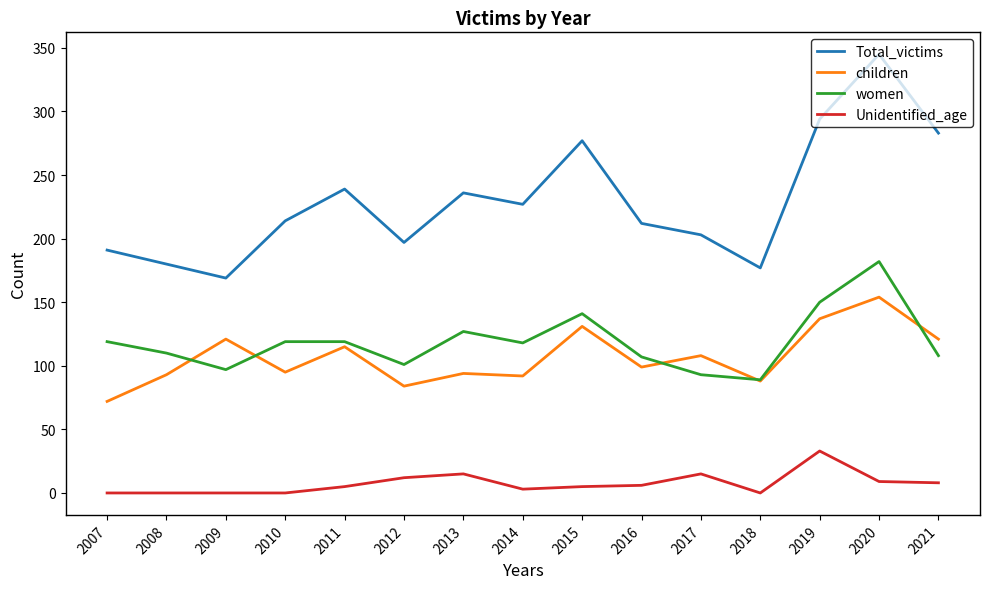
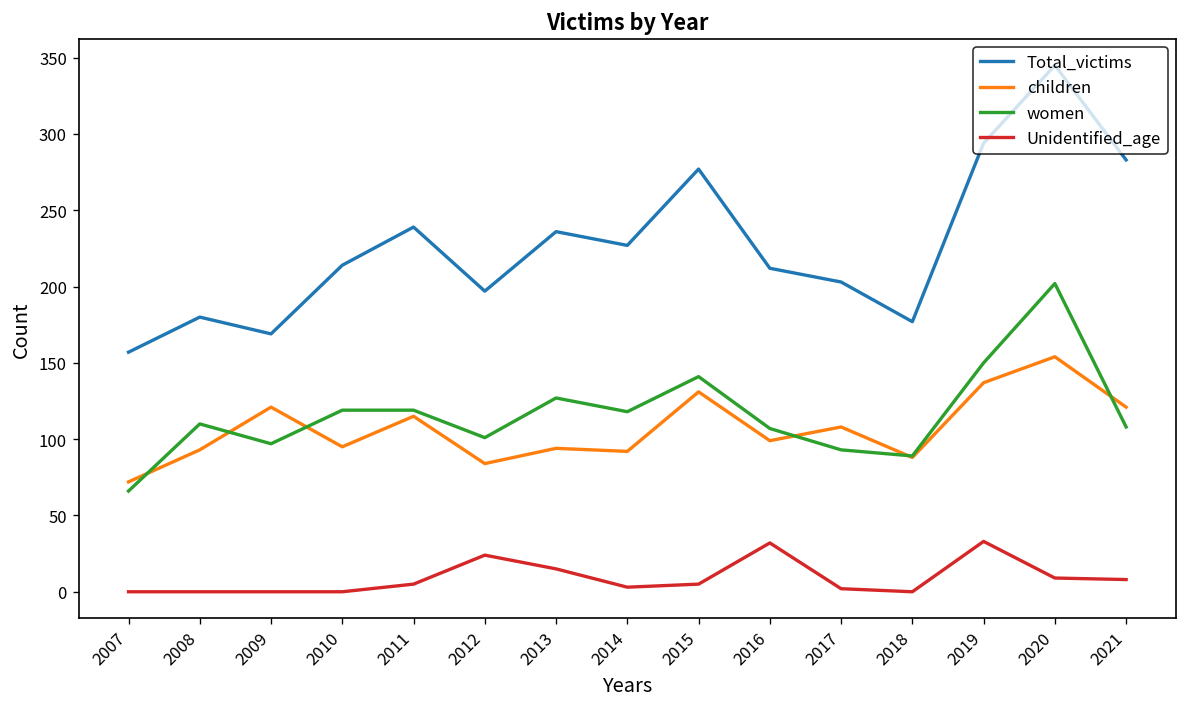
  {
    "Total_victims": {
-     "2007": 191,
+     "2007": 157,
      "2008": 180,
      "2009": 169,
      "2010": 214,
      "2011": 239,
      "2012": 197,
      "2013": 236,
      "2014": 227,
      "2015": 277,
      "2016": 212,
      "2017": 203,
      "2018": 177,
      "2021": 283
    },
    "children": {
      "2007": 72,
      "2008": 93,
      "2009": 121,
      "2010": 95,
      "2011": 115,
      "2012": 84,
      "2013": 94,
      "2014": 92,
      "2015": 131,
      "2016": 99,
      "2017": 108,
      "2019": 137,
      "2020": 154,
      "2021": 121
    },
    "women": {
-     "2007": 119,
+     "2007": 66,
      "2008": 110,
      "2009": 97,
      "2010": 119,
      "2011": 119,
      "2012": 101,
      "2013": 127,
      "2014": 118,
      "2015": 141,
      "2016": 107,
      "2017": 93,
      "2019": 150,
-     "2020": 182,
+     "2020": 202,
      "2021": 108
    },
    "Unidentified_age": {
      "2007": 0,
      "2008": 0,
      "2009": 0,
      "2010": 0,
      "2011": 5,
-     "2012": 12,
+     "2012": 24,
      "2013": 15,
      "2014": 3,
      "2015": 5,
-     "2016": 6,
-     "2017": 15,
+     "2016": 32,
+     "2017": 2,
      "2018": 0,
      "2019": 33,
      "2020": 9,
      "2021": 8
    }
  }
